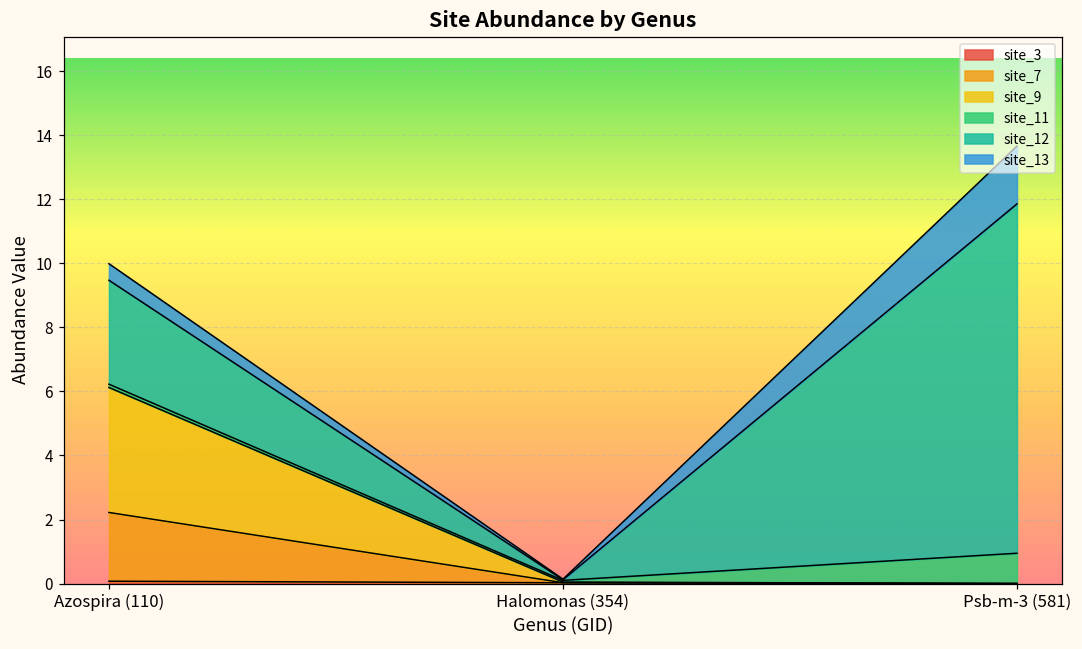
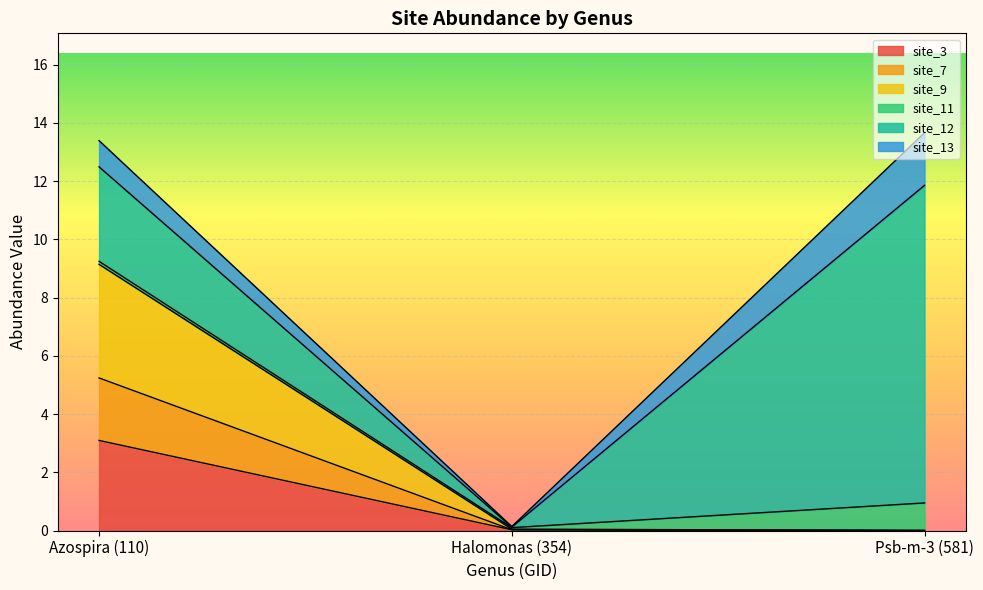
  {
    "site_3": {
-     "Azospira (110)": 0.1
+     "Azospira (110)": 3.1
    },
    "site_13": {
-     "Azospira (110)": 0.5
+     "Azospira (110)": 0.9
    }
  }
